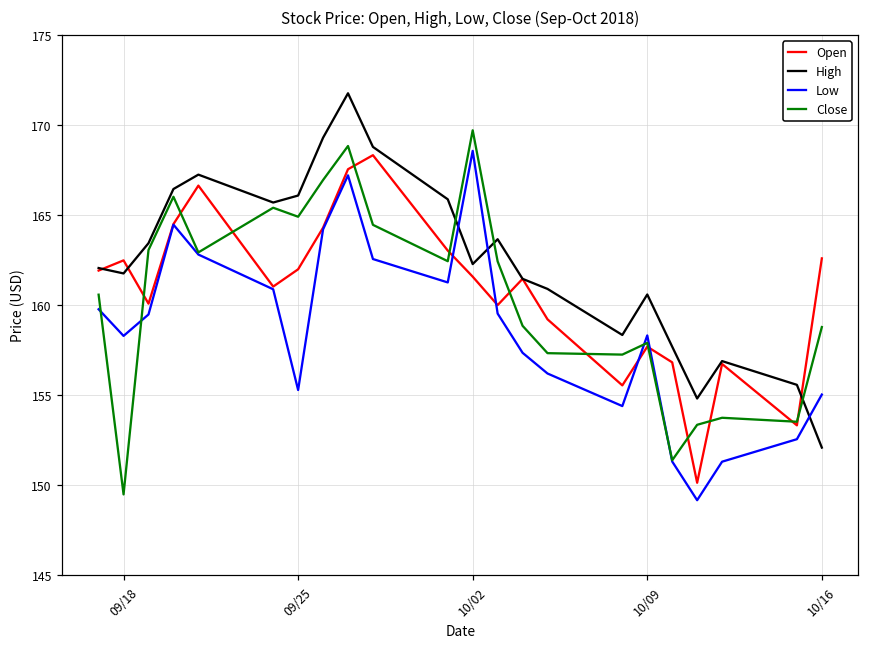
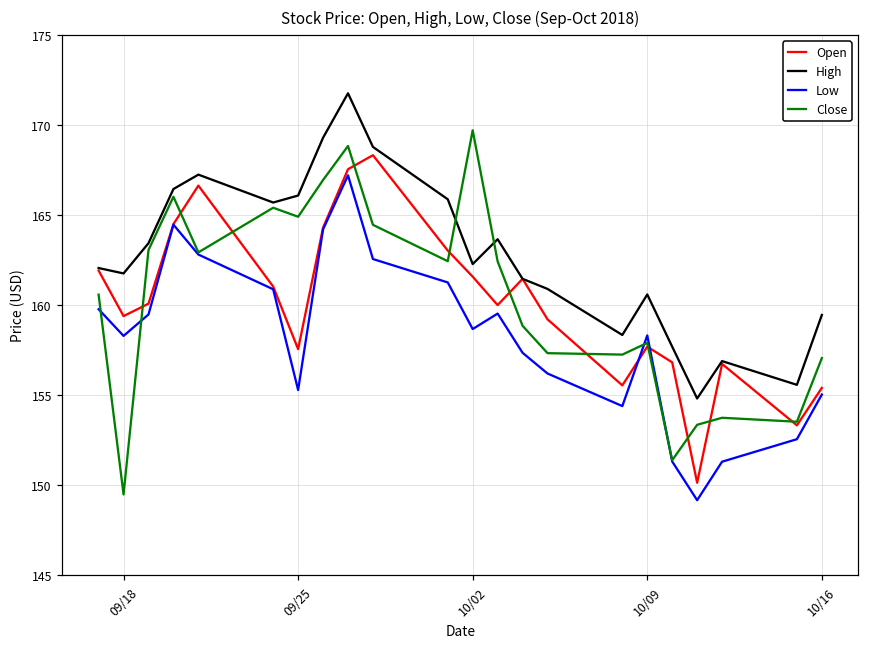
  {
    "Open": {
-     "09/18": 162.5,
-     "09/25": 162.0,
+     "09/18": 159.4,
+     "09/25": 157.6,
      "10/02": 161.6,
      "10/09": 157.7,
-     "10/16": 162.6
+     "10/16": 155.4
    },
    "High": {
      "09/18": 161.8,
      "09/25": 166.1,
      "10/02": 162.3,
      "10/09": 160.6,
-     "10/16": 152.1
+     "10/16": 159.4
    },
    "Low": {
      "09/18": 158.3,
      "09/25": 155.3,
-     "10/02": 168.6,
+     "10/02": 158.7,
      "10/09": 158.3,
      "10/16": 155.0
    },
    "Close": {
      "09/18": 149.5,
      "09/25": 164.9,
      "10/02": 169.7,
      "10/09": 157.9,
-     "10/16": 158.8
+     "10/16": 157.1
    }
  }
